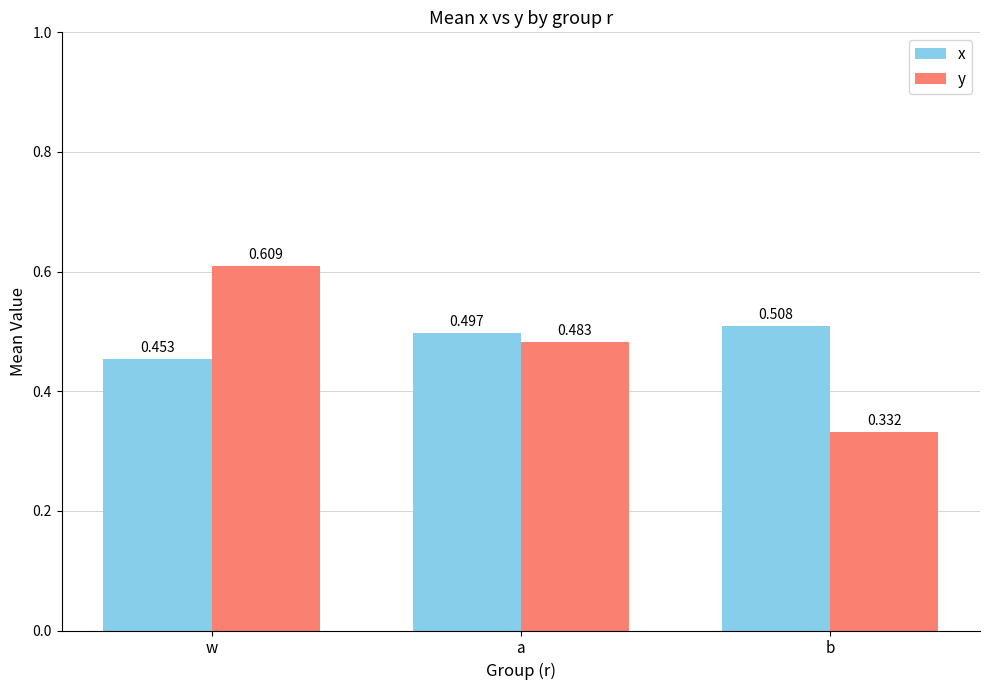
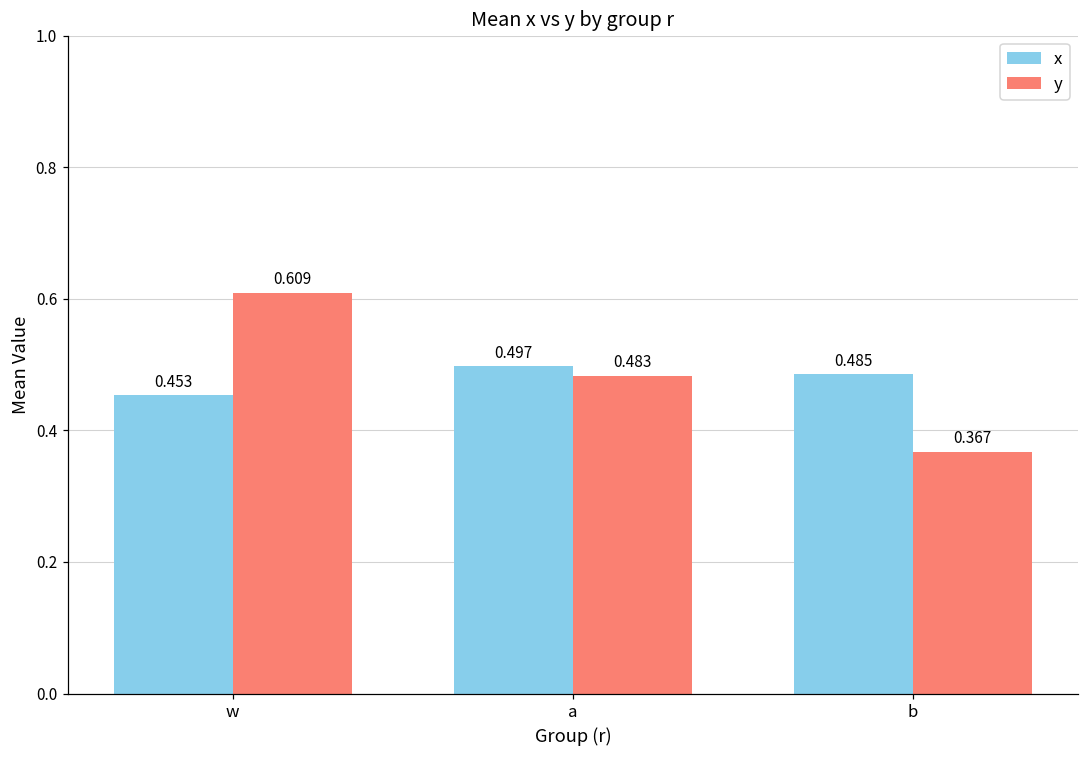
  {
    "x": {
      "w": 0.453,
      "a": 0.497,
-     "b": 0.508
+     "b": 0.485
    },
    "y": {
      "w": 0.609,
      "a": 0.483,
-     "b": 0.332
+     "b": 0.367
    }
  }
